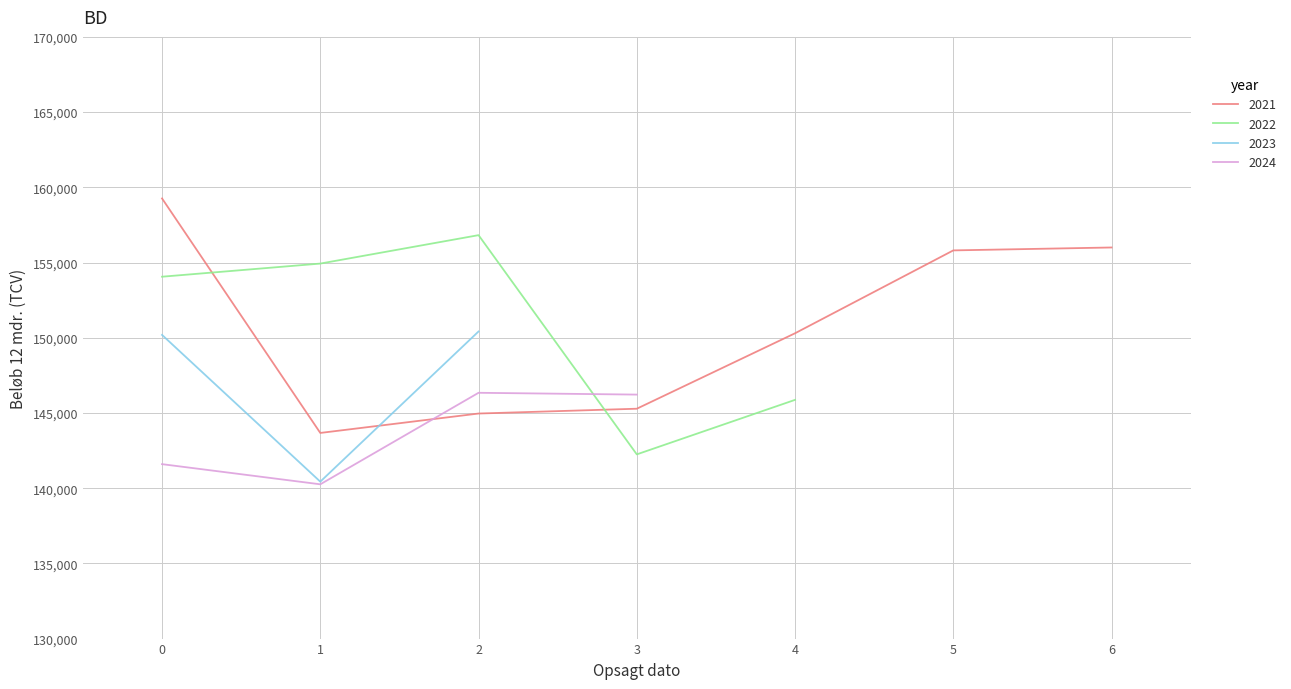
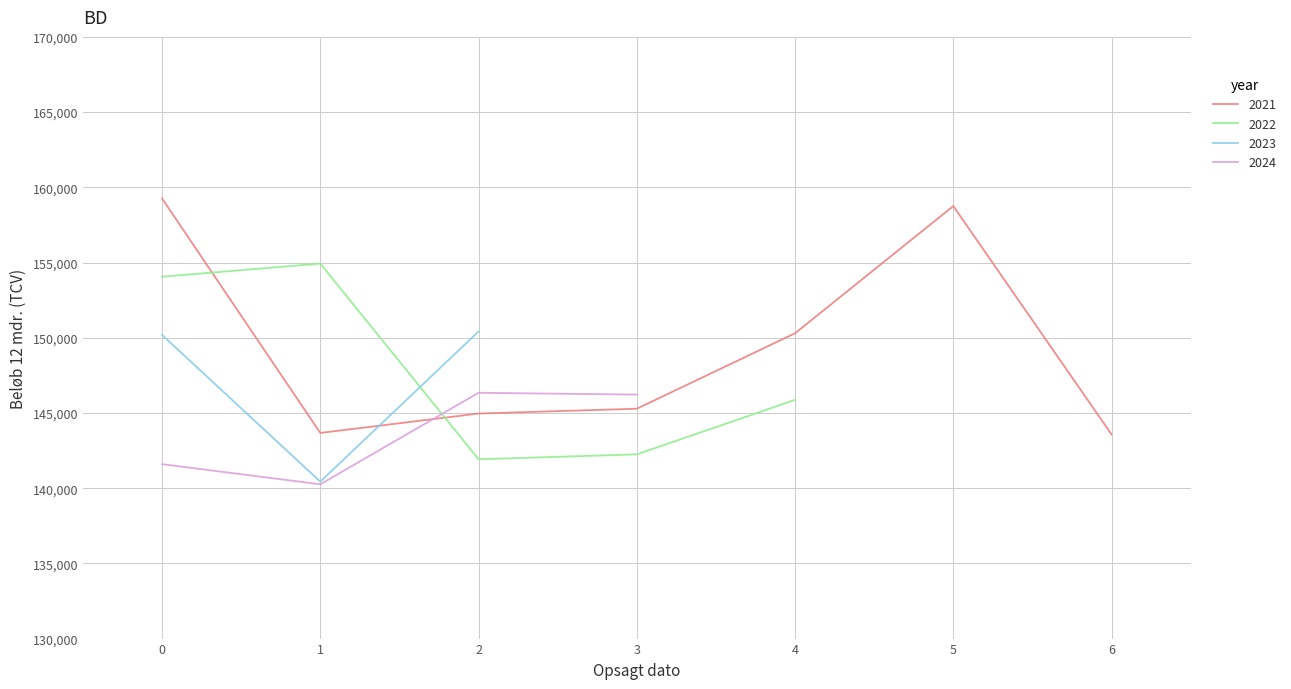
  {
    "2021": {
      "0": "159,300",
      "1": "143,700",
      "2": "145,000",
      "3": "145,300",
      "4": "150,300",
-     "5": "155,800",
-     "6": "156,000"
+     "5": "158,800",
+     "6": "143,600"
    },
    "2022": {
      "0": "154,100",
      "1": "154,900",
-     "2": "156,800",
+     "2": "141,900",
      "3": "142,200",
      "4": "145,900"
    },
    "2023": {
      "0": "150,200",
      "1": "140,400",
      "2": "150,400"
    },
    "2024": {
      "0": "141,600",
      "1": "140,300",
      "2": "146,300",
      "3": "146,200"
    }
  }
